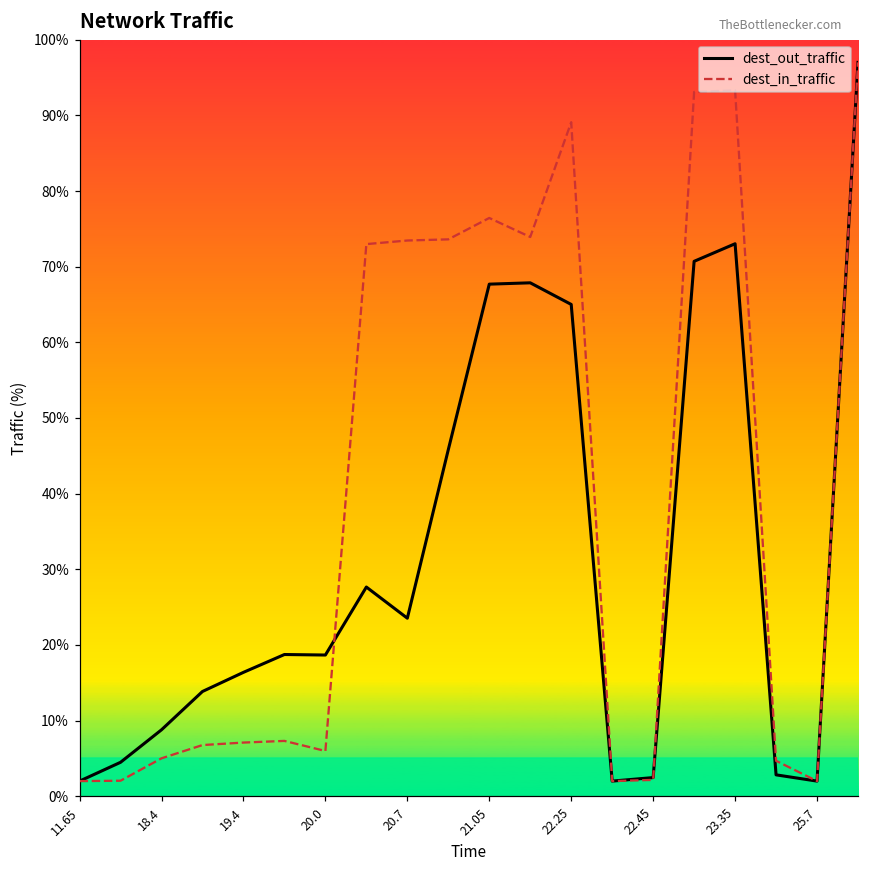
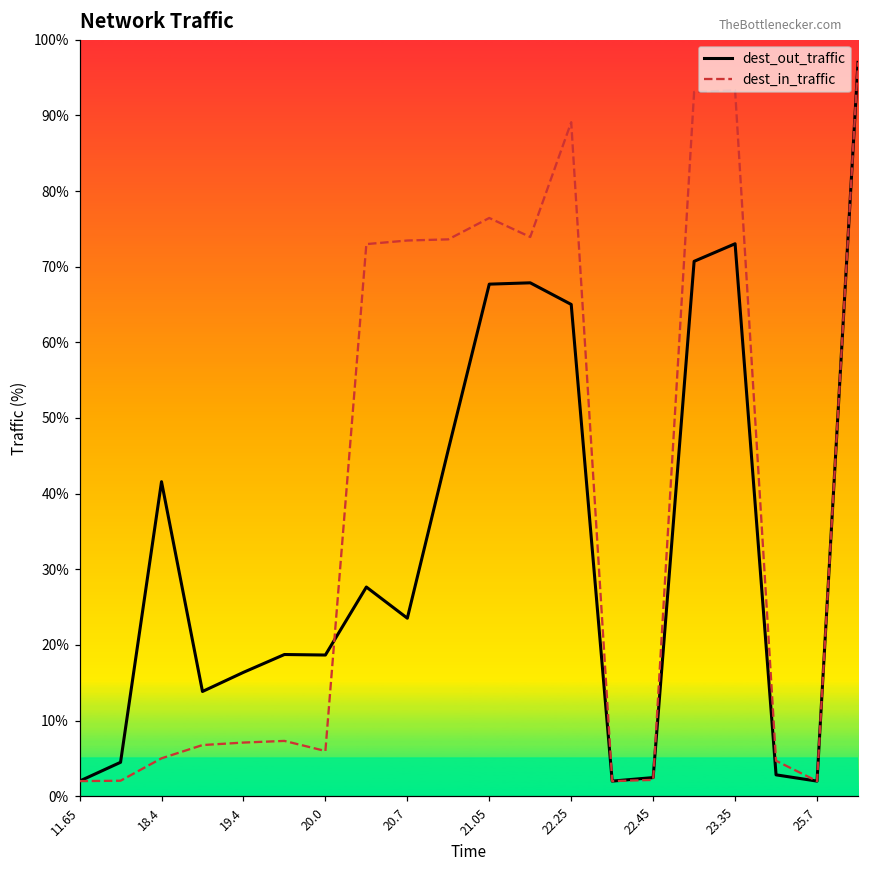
  {
    "dest_out_traffic": {
-     "18.4": "9%",
+     "18.4": "42%",
      "19.4": "16%",
      "20.0": "19%",
      "20.7": "24%",
      "21.05": "68%",
      "22.25": "65%",
      "23.35": "73%"
    },
    "dest_in_traffic": {
      "18.4": "5%",
      "19.4": "7%",
      "20.0": "6%",
      "20.7": "73%",
      "21.05": "76%",
      "22.25": "89%"
    }
  }
